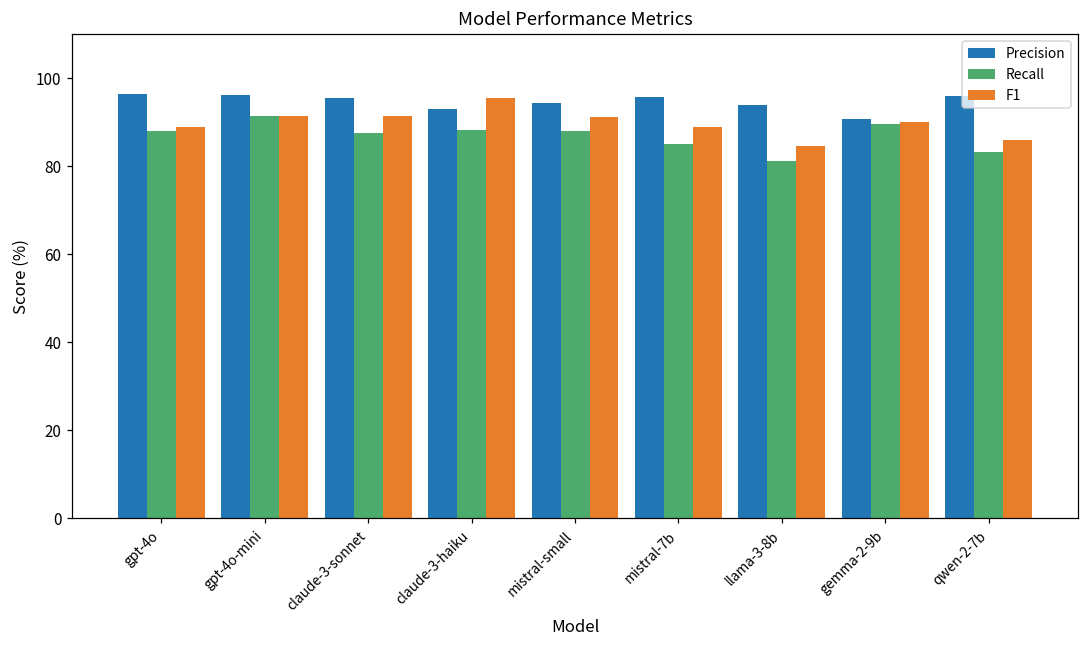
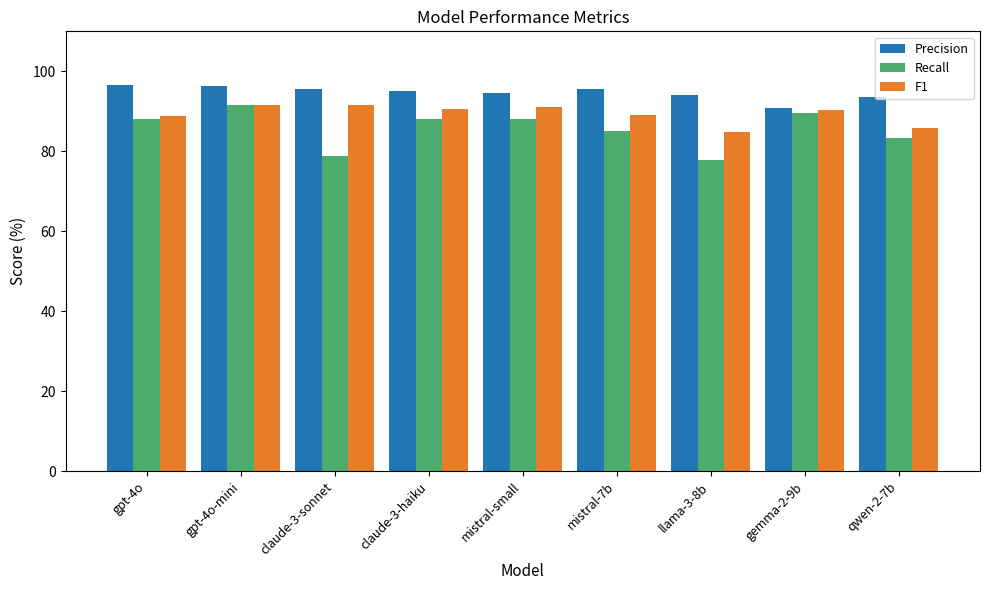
  {
    "Precision": {
      "gpt-4o": 96,
      "gpt-4o-mini": 96,
      "claude-3-sonnet": 96,
-     "claude-3-haiku": 93,
+     "claude-3-haiku": 95,
      "mistral-small": 94,
      "mistral-7b": 96,
      "llama-3-8b": 94,
      "gemma-2-9b": 91,
-     "qwen-2-7b": 96
+     "qwen-2-7b": 94
    },
    "Recall": {
      "gpt-4o": 88,
      "gpt-4o-mini": 91,
-     "claude-3-sonnet": 88,
+     "claude-3-sonnet": 79,
      "claude-3-haiku": 88,
      "mistral-small": 88,
      "mistral-7b": 85,
-     "llama-3-8b": 81,
+     "llama-3-8b": 78,
      "gemma-2-9b": 90,
      "qwen-2-7b": 83
    },
    "F1": {
      "gpt-4o": 89,
      "gpt-4o-mini": 91,
      "claude-3-sonnet": 91,
-     "claude-3-haiku": 96,
+     "claude-3-haiku": 91,
      "mistral-small": 91,
      "mistral-7b": 89,
      "llama-3-8b": 85,
      "gemma-2-9b": 90,
      "qwen-2-7b": 86
    }
  }
